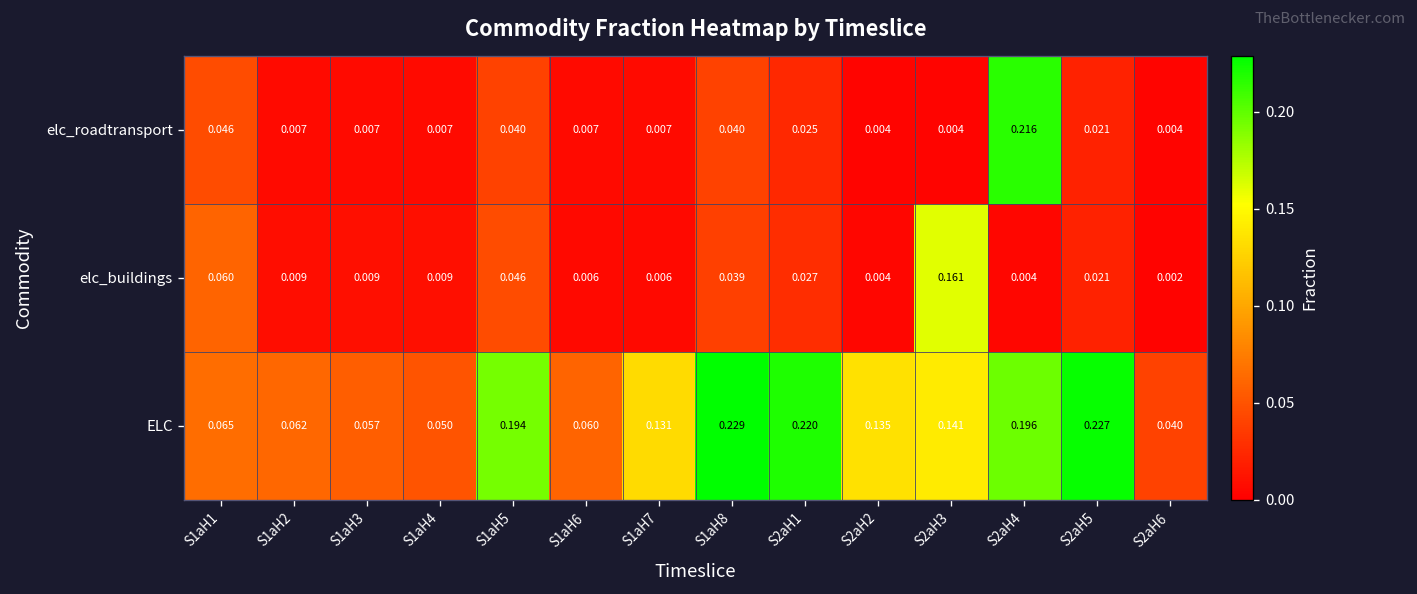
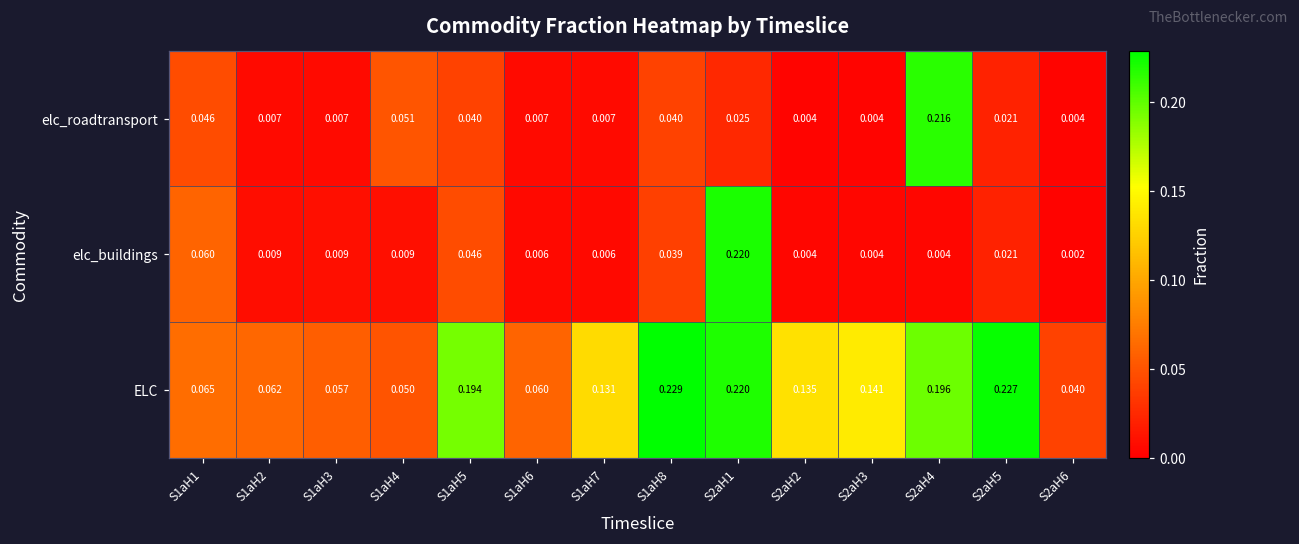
  {
    "elc_roadtransport": {
      "S1aH1": 0.046,
      "S1aH2": 0.007,
      "S1aH3": 0.007,
-     "S1aH4": 0.007,
+     "S1aH4": 0.051,
      "S1aH5": 0.040,
      "S1aH6": 0.007,
      "S1aH7": 0.007,
      "S1aH8": 0.040,
      "S2aH1": 0.025,
      "S2aH2": 0.004,
      "S2aH3": 0.004,
      "S2aH4": 0.216,
      "S2aH5": 0.021,
      "S2aH6": 0.004
    },
    "elc_buildings": {
      "S1aH1": 0.060,
      "S1aH2": 0.009,
      "S1aH3": 0.009,
      "S1aH4": 0.009,
      "S1aH5": 0.046,
      "S1aH6": 0.006,
      "S1aH7": 0.006,
      "S1aH8": 0.039,
-     "S2aH1": 0.027,
+     "S2aH1": 0.220,
      "S2aH2": 0.004,
-     "S2aH3": 0.161,
+     "S2aH3": 0.004,
      "S2aH4": 0.004,
      "S2aH5": 0.021,
      "S2aH6": 0.002
    },
    "ELC": {
      "S1aH1": 0.065,
      "S1aH2": 0.062,
      "S1aH3": 0.057,
      "S1aH4": 0.050,
      "S1aH5": 0.194,
      "S1aH6": 0.060,
      "S1aH7": 0.131,
      "S1aH8": 0.229,
      "S2aH1": 0.220,
      "S2aH2": 0.135,
      "S2aH3": 0.141,
      "S2aH4": 0.196,
      "S2aH5": 0.227,
      "S2aH6": 0.040
    }
  }
